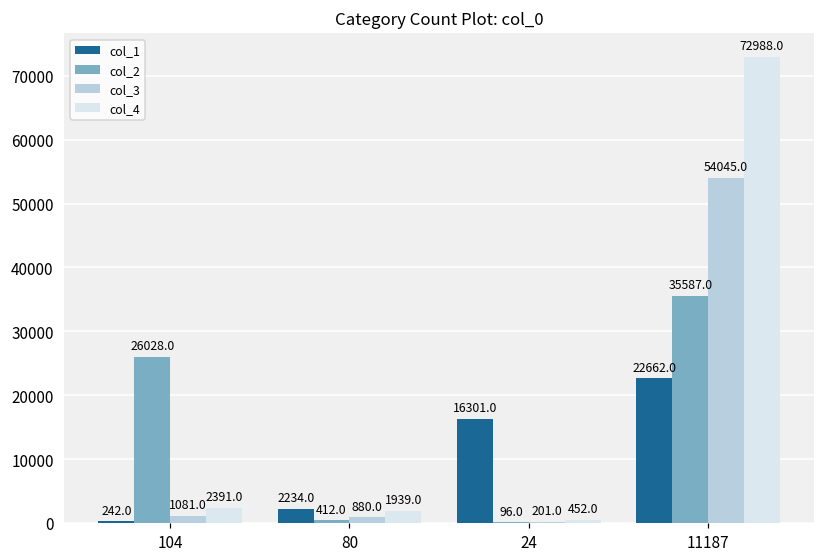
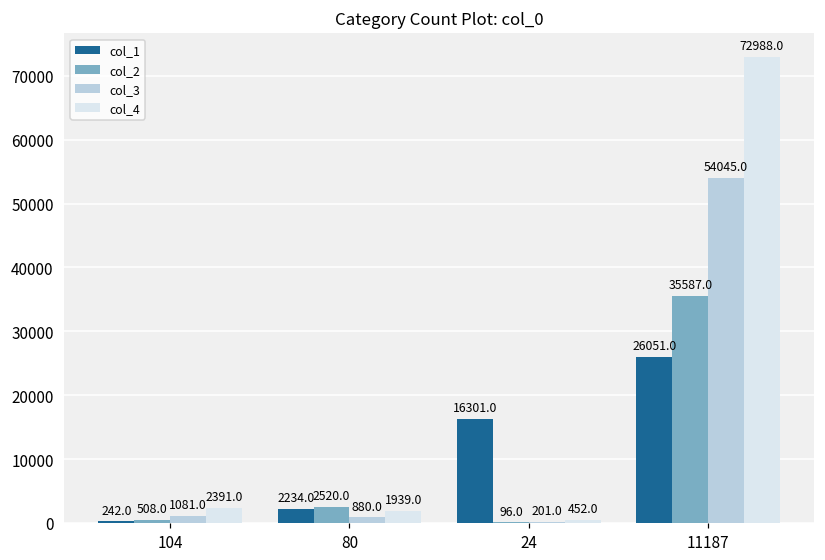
  {
    "col_1": {
      "104": 242.0,
      "80": 2234.0,
      "24": 16301.0,
-     "11187": 22662.0
+     "11187": 26051.0
    },
    "col_2": {
-     "104": 26028.0,
-     "80": 412.0,
+     "104": 508.0,
+     "80": 2520.0,
      "24": 96.0,
      "11187": 35587.0
    }
  }
